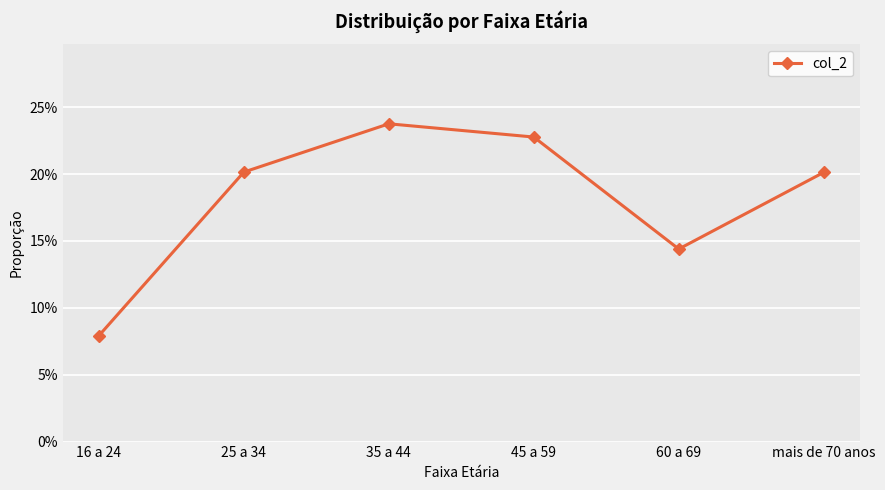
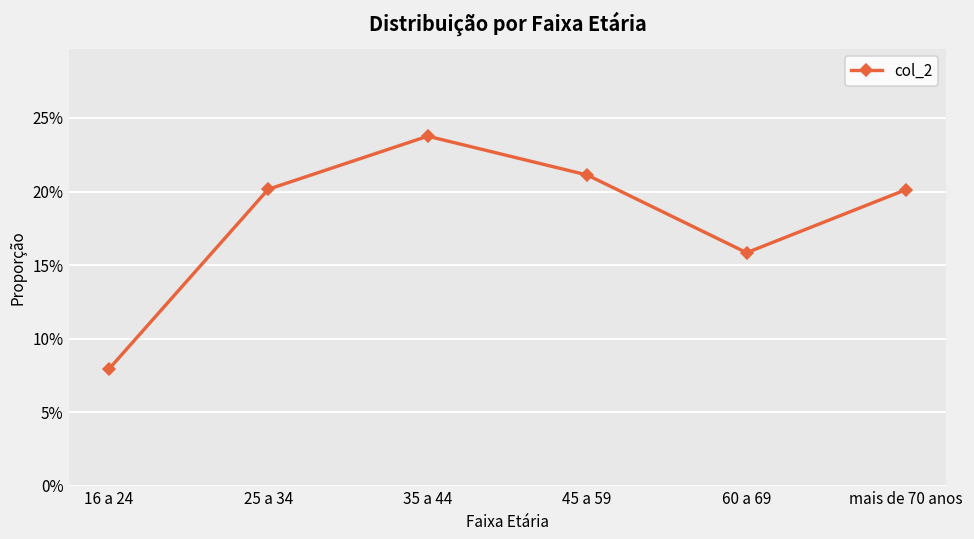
  {
    "16 a 24": "7.9%",
    "25 a 34": "20.2%",
    "35 a 44": "23.8%",
-   "45 a 59": "22.8%",
-   "60 a 69": "14.4%",
+   "45 a 59": "21.1%",
+   "60 a 69": "15.8%",
    "mais de 70 anos": "20.1%"
  }
